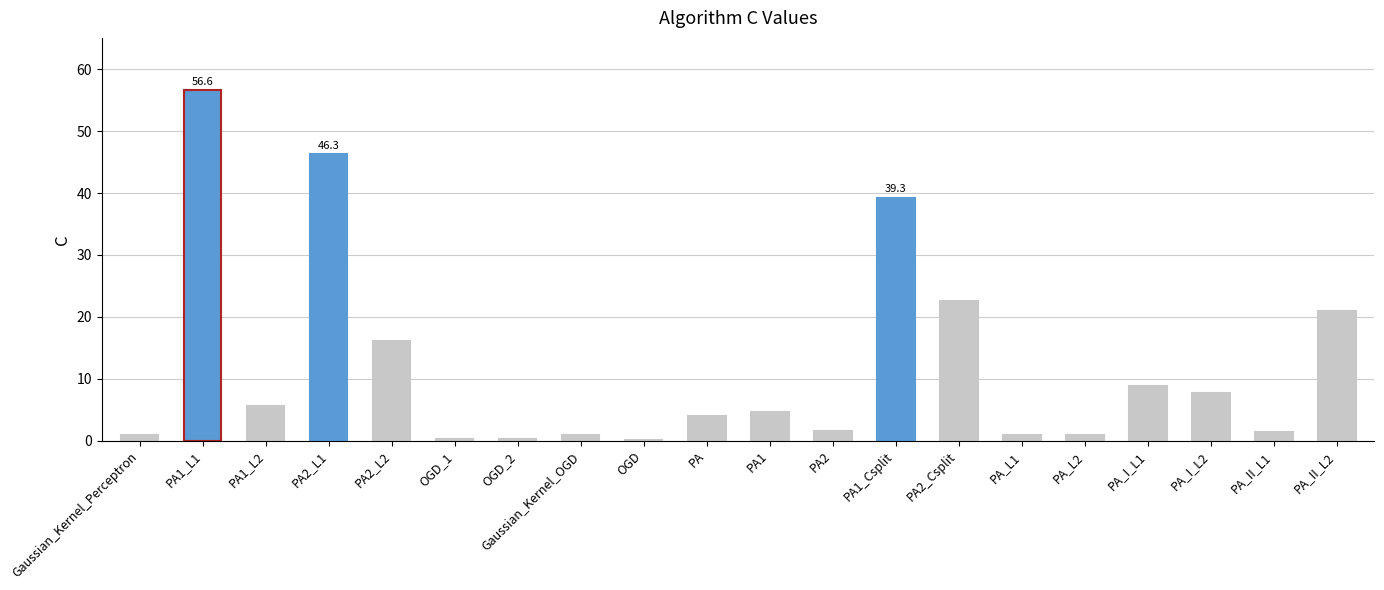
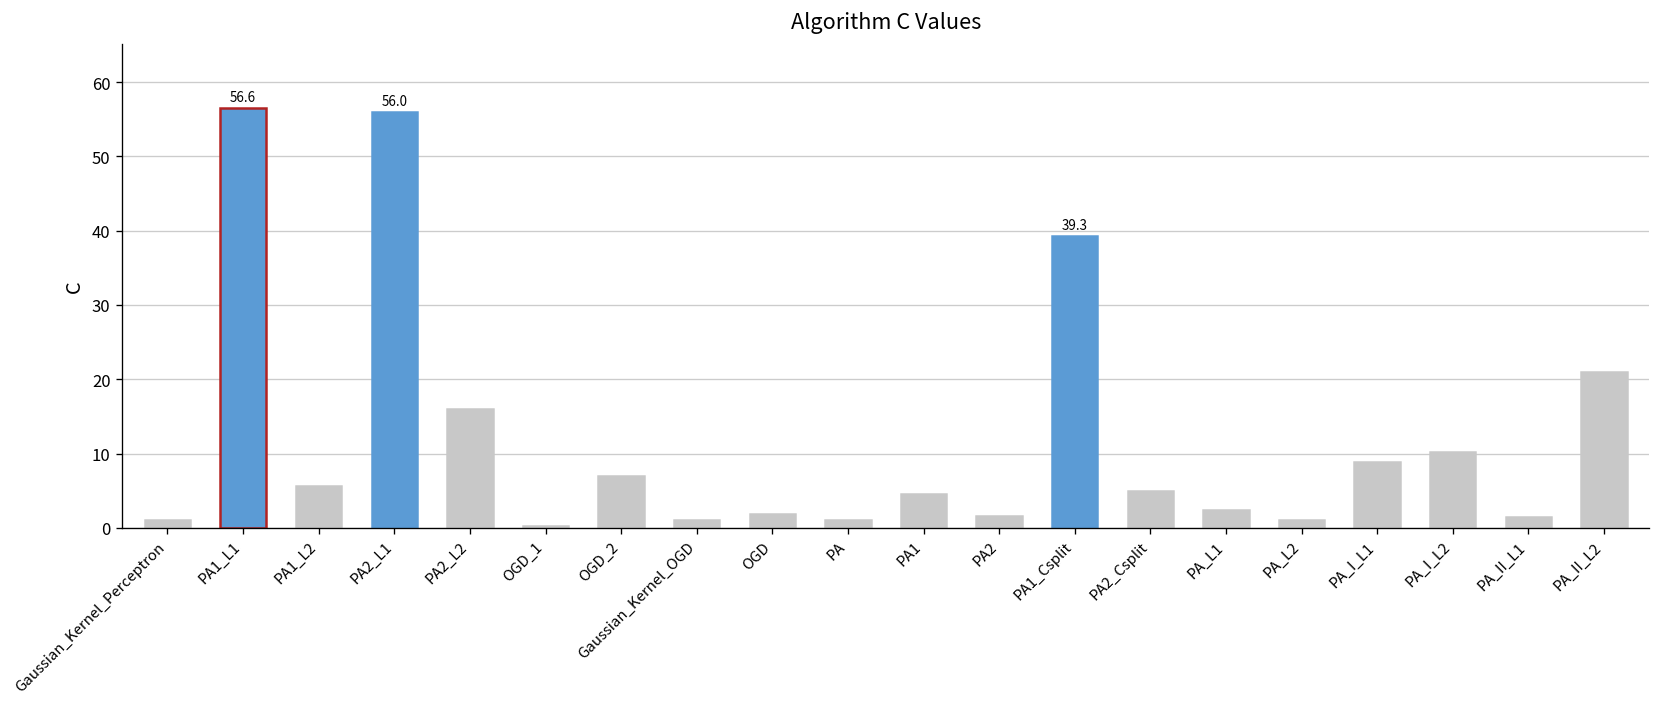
  {
    "PA1_L1": 56.6,
-   "PA2_L1": 46.3,
-   "OGD_2": 0,
-   "OGD": 0,
-   "PA": 4,
+   "PA2_L1": 56.0,
+   "OGD_2": 7,
+   "OGD": 2,
+   "PA": 1,
    "PA1_Csplit": 39.3,
-   "PA2_Csplit": 23,
-   "PA_L1": 1,
-   "PA_I_L2": 8
+   "PA2_Csplit": 5,
+   "PA_L1": 2,
+   "PA_I_L2": 10
  }
